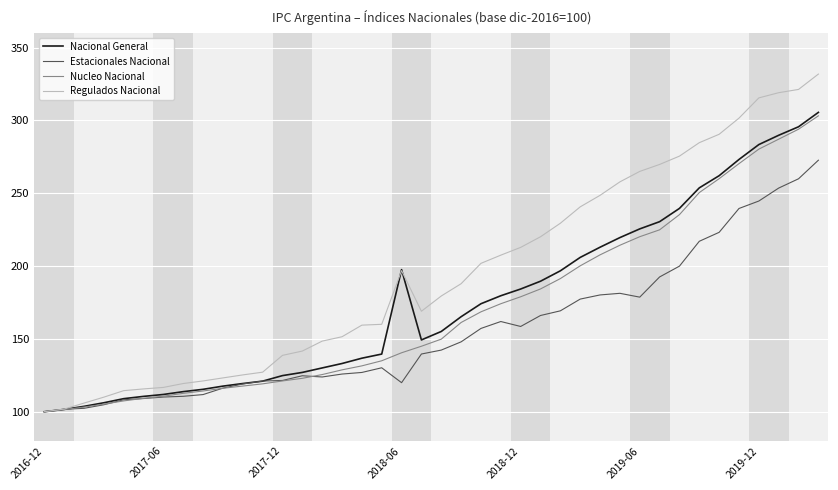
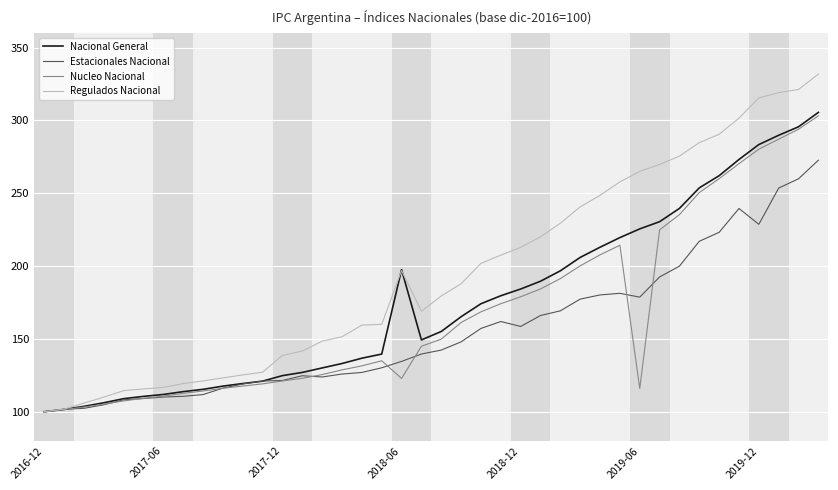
  {
    "Nacional General": {
      "2017-12": 125,
      "2018-12": 184,
      "2019-06": 226,
      "2019-12": 283
    },
    "Estacionales Nacional": {
-     "2018-06": 120,
+     "2018-06": 135,
      "2018-12": 159,
      "2019-06": 179,
-     "2019-12": 245
+     "2019-12": 229
    },
    "Nucleo Nacional": {
-     "2018-06": 140,
+     "2018-06": 123,
      "2018-12": 179,
-     "2019-06": 220,
+     "2019-06": 116,
      "2019-12": 280
    },
    "Regulados Nacional": {
      "2017-06": 117,
      "2017-12": 139,
      "2018-12": 213,
      "2019-06": 265,
      "2019-12": 315
    }
  }
